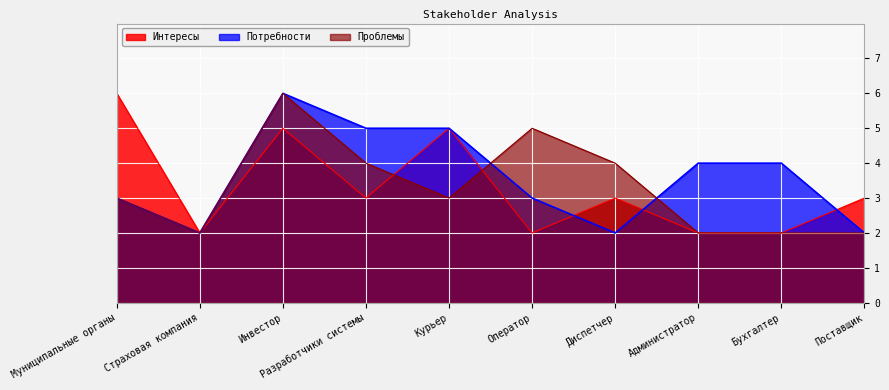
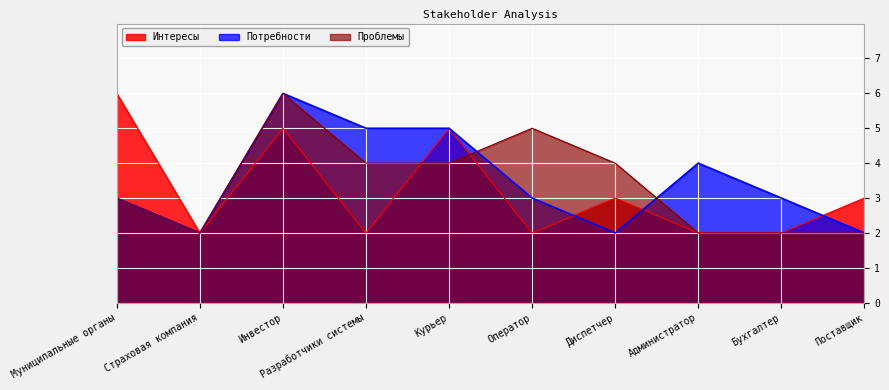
  {
    "Интересы": {
      "Муниципальные органы": 6,
      "Инвестор": 5,
-     "Разработчики системы": 3,
+     "Разработчики системы": 2,
      "Оператор": 2,
      "Диспетчер": 3,
      "Поставщик": 3
    },
    "Потребности": {
      "Разработчики системы": 5,
      "Оператор": 3,
      "Диспетчер": 2,
      "Администратор": 4,
-     "Бухгалтер": 4
+     "Бухгалтер": 3
    },
    "Проблемы": {
      "Разработчики системы": 4,
-     "Курьер": 3,
+     "Курьер": 4,
      "Оператор": 5,
      "Диспетчер": 4
    }
  }
